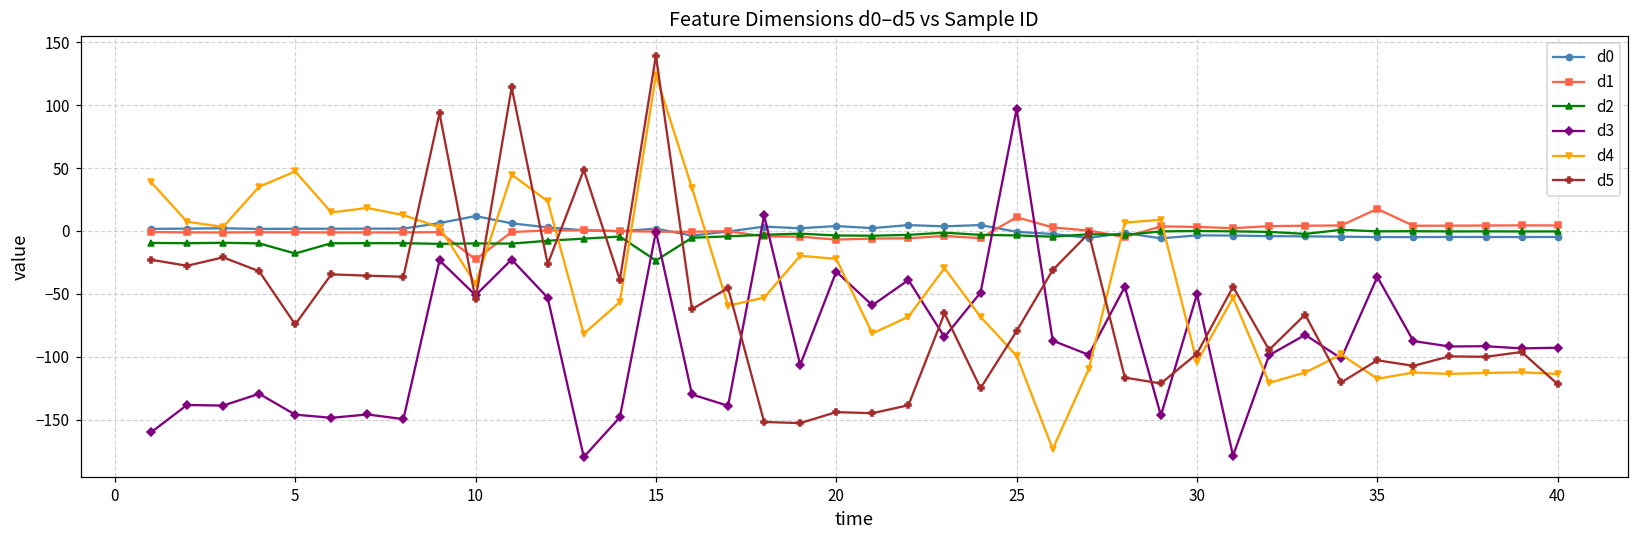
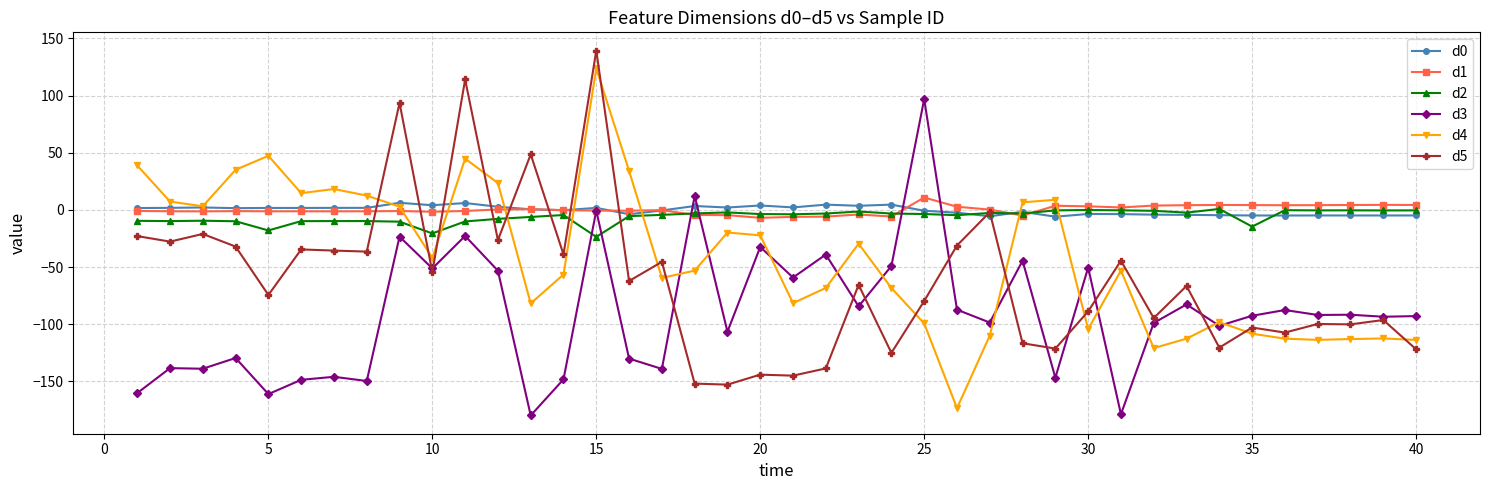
  {
    "d0": {
      "5": 2,
-     "10": 12,
+     "10": 4,
      "15": 2,
      "20": 4,
      "25": -1,
      "30": -4,
      "35": -5,
      "40": -5
    },
    "d1": {
      "5": -1,
-     "10": -23,
+     "10": -2,
      "20": -7,
      "25": 11,
      "30": 3,
-     "35": 17,
+     "35": 4,
      "40": 4
    },
    "d2": {
      "5": -18,
-     "10": -10,
+     "10": -21,
      "15": -24,
      "20": -4,
      "25": -4,
      "30": 0,
-     "35": 0,
+     "35": -15,
      "40": 0
    },
    "d3": {
-     "5": -146,
+     "5": -161,
      "10": -51,
      "20": -32,
      "25": 97,
      "30": -50,
-     "35": -37,
+     "35": -93,
      "40": -93
    },
    "d4": {
      "5": 47,
      "10": -42,
      "15": 124,
      "20": -22,
      "25": -99,
      "30": -104,
-     "35": -118,
+     "35": -108,
      "40": -114
    },
    "d5": {
      "5": -74,
      "10": -55,
      "15": 139,
      "20": -144,
      "25": -80,
-     "30": -98,
+     "30": -89,
      "35": -103,
      "40": -122
    }
  }
